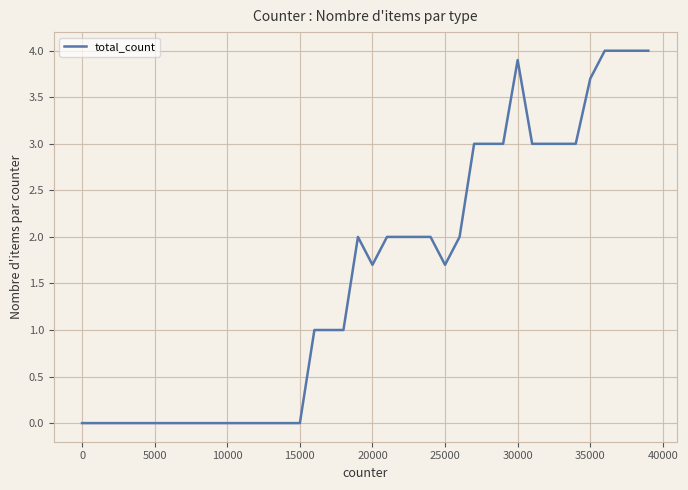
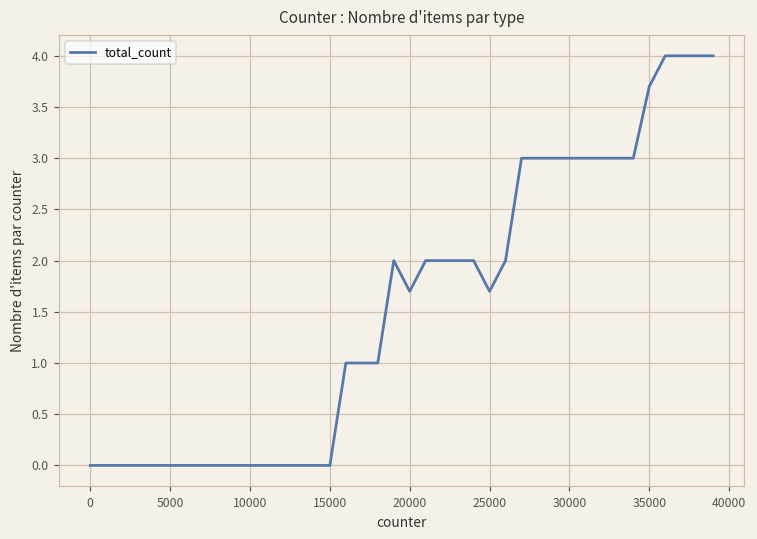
  {
    "0": 0.0,
    "5000": 0.0,
    "10000": 0.0,
    "15000": 0.0,
    "20000": 1.7,
    "25000": 1.7,
-   "30000": 3.9,
+   "30000": 3.0,
    "35000": 3.7
  }
